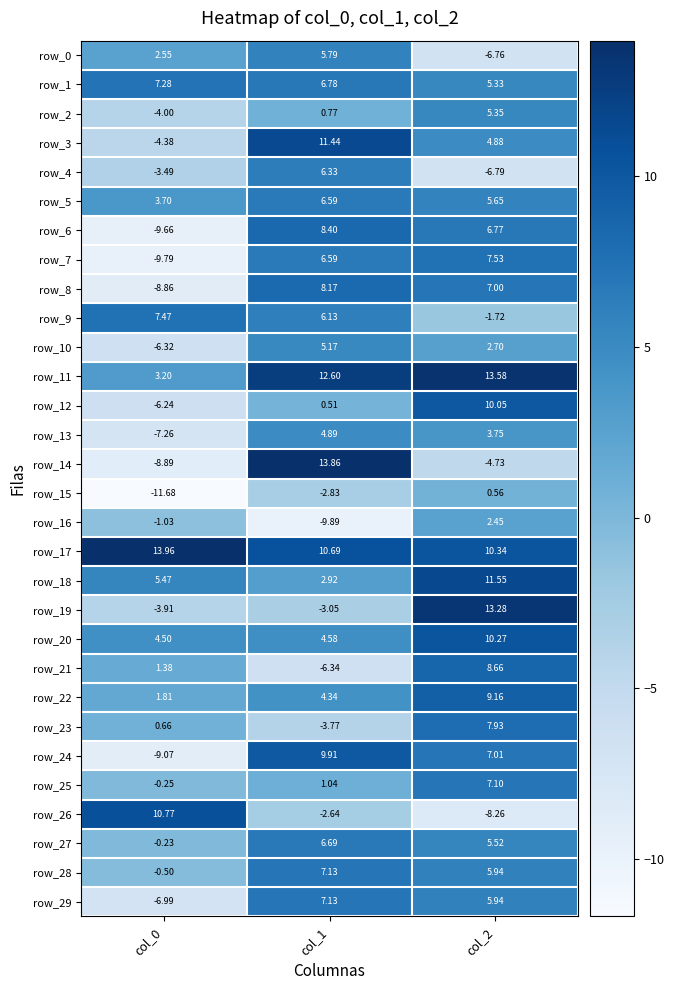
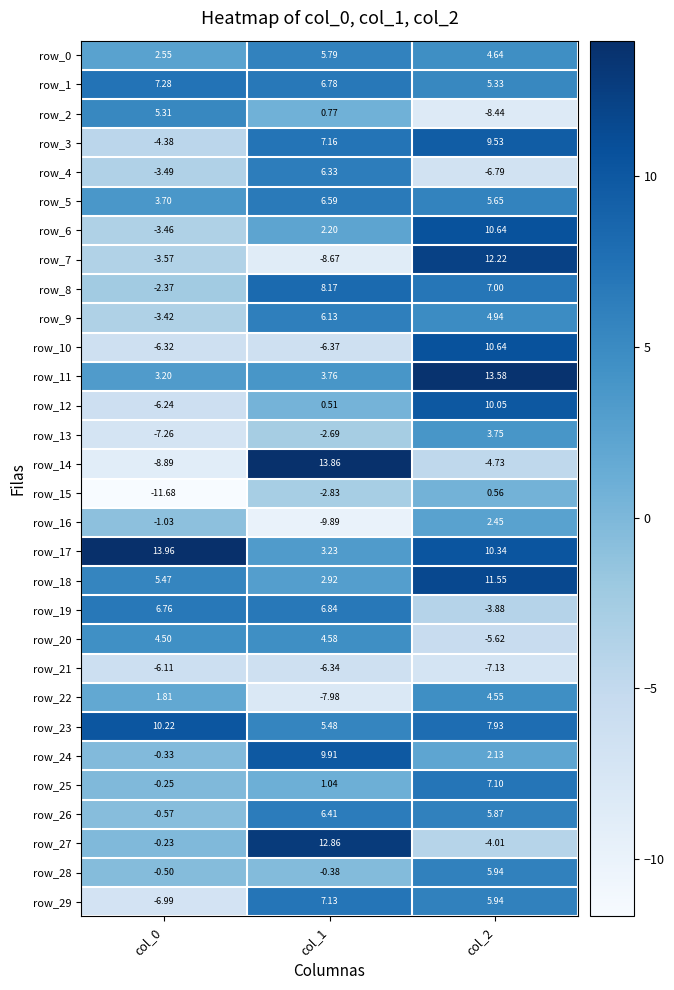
  {
    "row_0": {
      "col_0": 2.55,
      "col_1": 5.79,
-     "col_2": -6.76
+     "col_2": 4.64
    },
    "row_1": {
      "col_0": 7.28,
      "col_1": 6.78,
      "col_2": 5.33
    },
    "row_2": {
-     "col_0": -4.00,
+     "col_0": 5.31,
      "col_1": 0.77,
-     "col_2": 5.35
+     "col_2": -8.44
    },
    "row_3": {
      "col_0": -4.38,
-     "col_1": 11.44,
-     "col_2": 4.88
+     "col_1": 7.16,
+     "col_2": 9.53
    },
    "row_4": {
      "col_0": -3.49,
      "col_1": 6.33,
      "col_2": -6.79
    },
    "row_5": {
      "col_0": 3.70,
      "col_1": 6.59,
      "col_2": 5.65
    },
    "row_6": {
-     "col_0": -9.66,
-     "col_1": 8.40,
-     "col_2": 6.77
+     "col_0": -3.46,
+     "col_1": 2.20,
+     "col_2": 10.64
    },
    "row_7": {
-     "col_0": -9.79,
-     "col_1": 6.59,
-     "col_2": 7.53
+     "col_0": -3.57,
+     "col_1": -8.67,
+     "col_2": 12.22
    },
    "row_8": {
-     "col_0": -8.86,
+     "col_0": -2.37,
      "col_1": 8.17,
      "col_2": 7.00
    },
    "row_9": {
-     "col_0": 7.47,
+     "col_0": -3.42,
      "col_1": 6.13,
-     "col_2": -1.72
+     "col_2": 4.94
    },
    "row_10": {
      "col_0": -6.32,
-     "col_1": 5.17,
-     "col_2": 2.70
+     "col_1": -6.37,
+     "col_2": 10.64
    },
    "row_11": {
      "col_0": 3.20,
-     "col_1": 12.60,
+     "col_1": 3.76,
      "col_2": 13.58
    },
    "row_12": {
      "col_0": -6.24,
      "col_1": 0.51,
      "col_2": 10.05
    },
    "row_13": {
      "col_0": -7.26,
-     "col_1": 4.89,
+     "col_1": -2.69,
      "col_2": 3.75
    },
    "row_14": {
      "col_0": -8.89,
      "col_1": 13.86,
      "col_2": -4.73
    },
    "row_15": {
      "col_0": -11.68,
      "col_1": -2.83,
      "col_2": 0.56
    },
    "row_16": {
      "col_0": -1.03,
      "col_1": -9.89,
      "col_2": 2.45
    },
    "row_17": {
      "col_0": 13.96,
-     "col_1": 10.69,
+     "col_1": 3.23,
      "col_2": 10.34
    },
    "row_18": {
      "col_0": 5.47,
      "col_1": 2.92,
      "col_2": 11.55
    },
    "row_19": {
-     "col_0": -3.91,
-     "col_1": -3.05,
-     "col_2": 13.28
+     "col_0": 6.76,
+     "col_1": 6.84,
+     "col_2": -3.88
    },
    "row_20": {
      "col_0": 4.50,
      "col_1": 4.58,
-     "col_2": 10.27
+     "col_2": -5.62
    },
    "row_21": {
-     "col_0": 1.38,
+     "col_0": -6.11,
      "col_1": -6.34,
-     "col_2": 8.66
+     "col_2": -7.13
    },
    "row_22": {
      "col_0": 1.81,
-     "col_1": 4.34,
-     "col_2": 9.16
+     "col_1": -7.98,
+     "col_2": 4.55
    },
    "row_23": {
-     "col_0": 0.66,
-     "col_1": -3.77,
+     "col_0": 10.22,
+     "col_1": 5.48,
      "col_2": 7.93
    },
    "row_24": {
-     "col_0": -9.07,
+     "col_0": -0.33,
      "col_1": 9.91,
-     "col_2": 7.01
+     "col_2": 2.13
    },
    "row_25": {
      "col_0": -0.25,
      "col_1": 1.04,
      "col_2": 7.10
    },
    "row_26": {
-     "col_0": 10.77,
-     "col_1": -2.64,
-     "col_2": -8.26
+     "col_0": -0.57,
+     "col_1": 6.41,
+     "col_2": 5.87
    },
    "row_27": {
      "col_0": -0.23,
-     "col_1": 6.69,
-     "col_2": 5.52
+     "col_1": 12.86,
+     "col_2": -4.01
    },
    "row_28": {
      "col_0": -0.50,
-     "col_1": 7.13,
+     "col_1": -0.38,
      "col_2": 5.94
    },
    "row_29": {
      "col_0": -6.99,
      "col_1": 7.13,
      "col_2": 5.94
    }
  }
